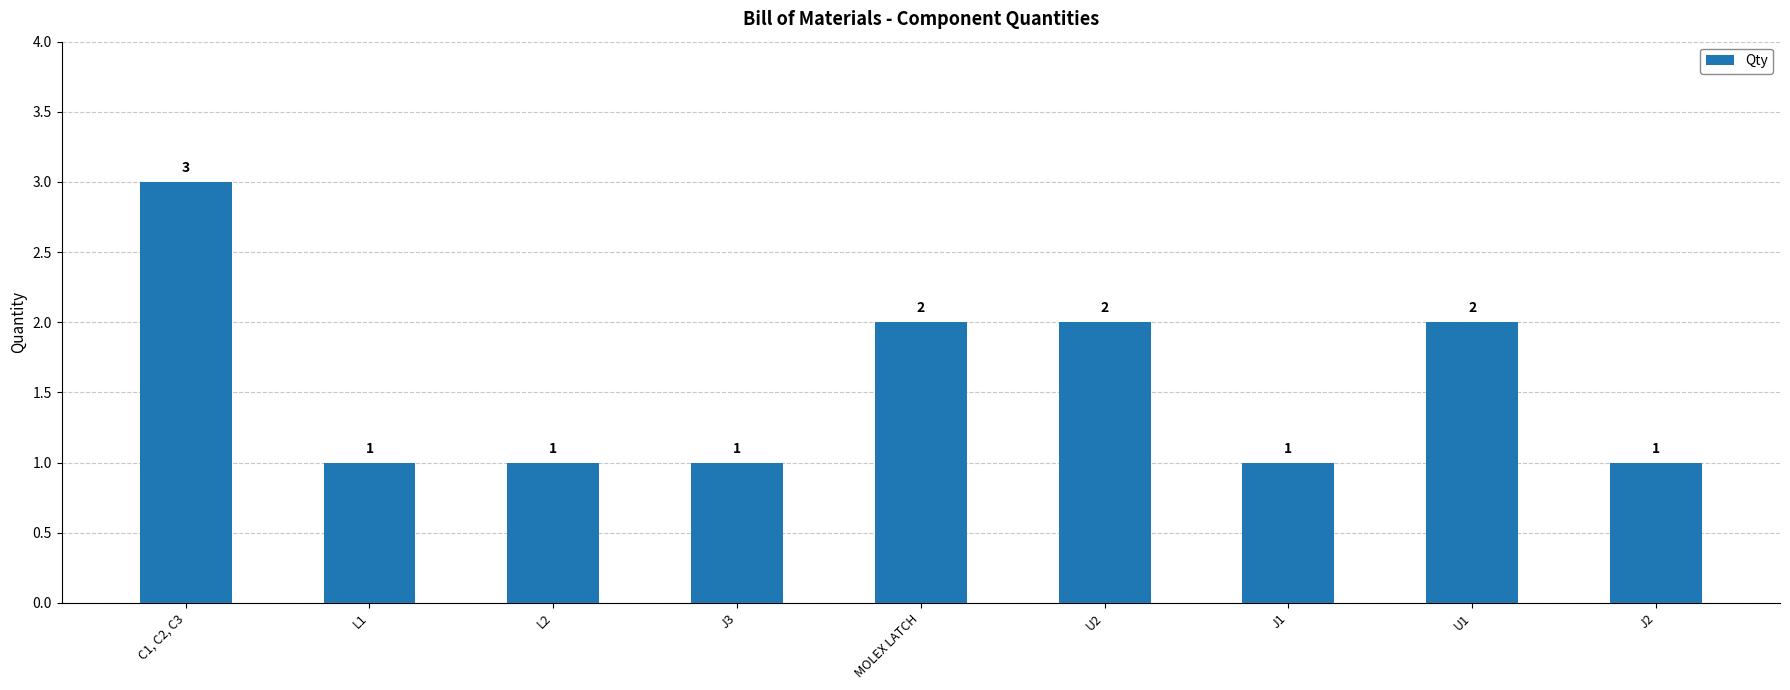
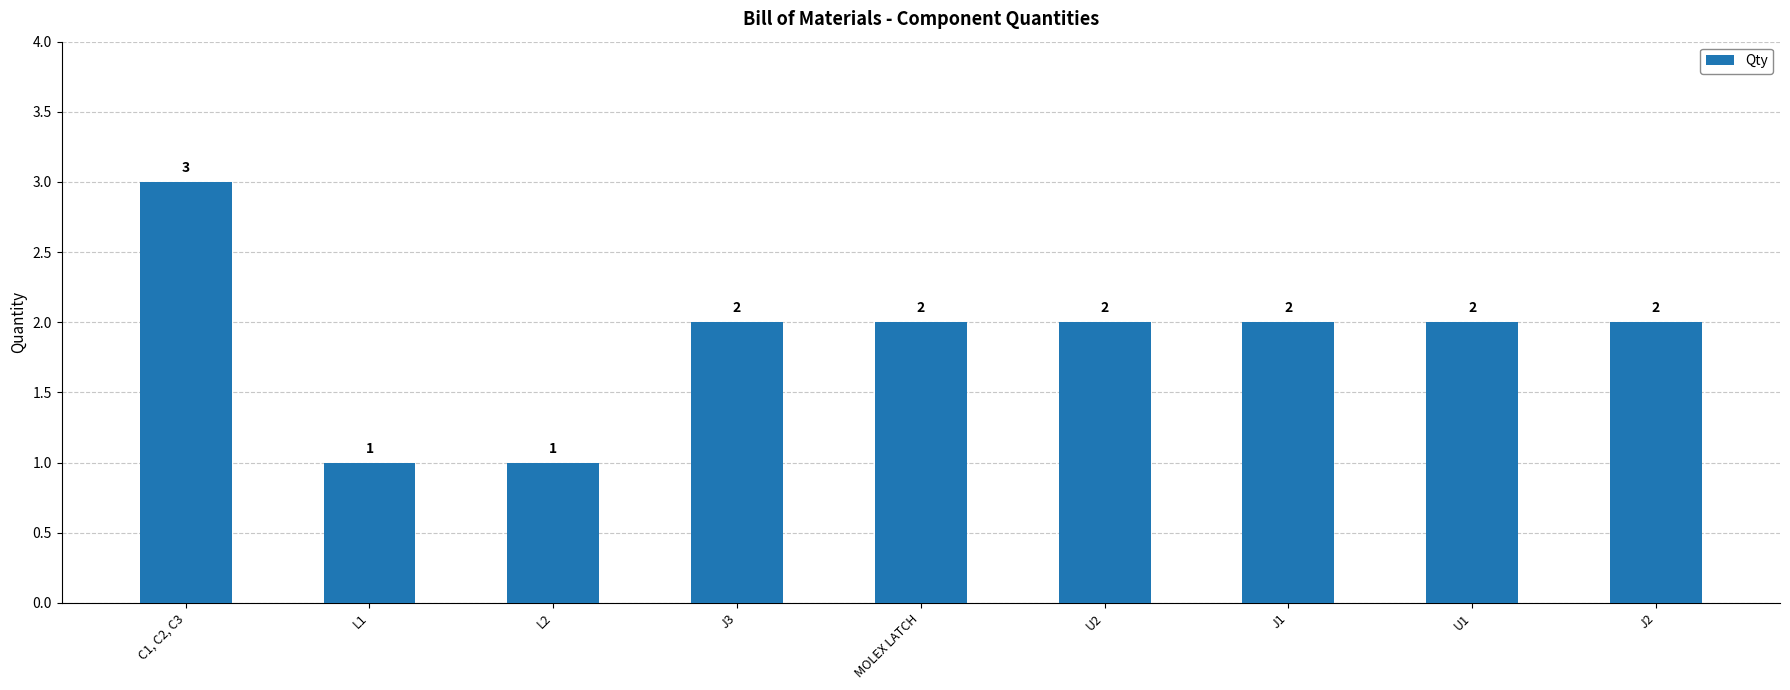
  {
    "C1, C2, C3": 3,
    "L1": 1,
    "L2": 1,
-   "J3": 1,
+   "J3": 2,
    "MOLEX LATCH": 2,
    "U2": 2,
-   "J1": 1,
+   "J1": 2,
    "U1": 2,
-   "J2": 1
+   "J2": 2
  }
